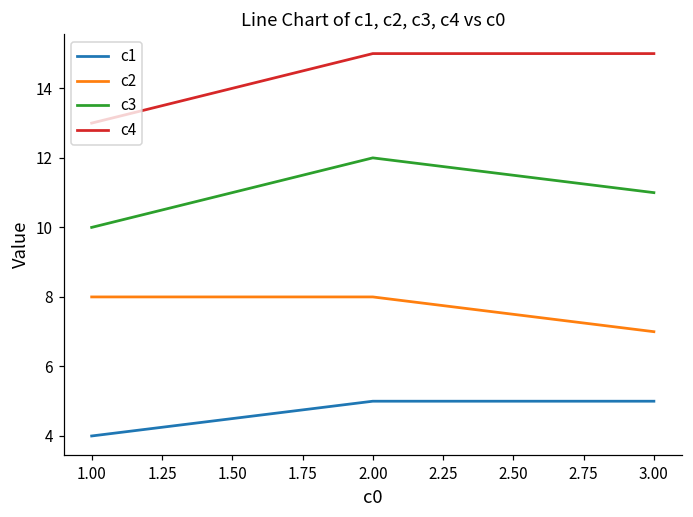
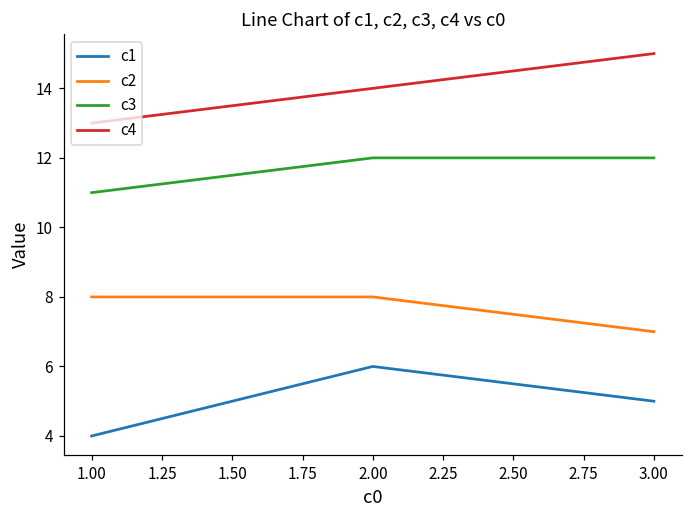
  {
    "c1": {
      "1.00": 4,
-     "2.00": 5,
+     "2.00": 6,
      "3.00": 5
    },
    "c2": {
      "1.00": 8,
      "2.00": 8,
      "3.00": 7
    },
    "c3": {
-     "1.00": 10,
+     "1.00": 11,
      "2.00": 12,
-     "3.00": 11
+     "3.00": 12
    },
    "c4": {
-     "2.00": 15,
+     "2.00": 14,
      "3.00": 15
    }
  }
